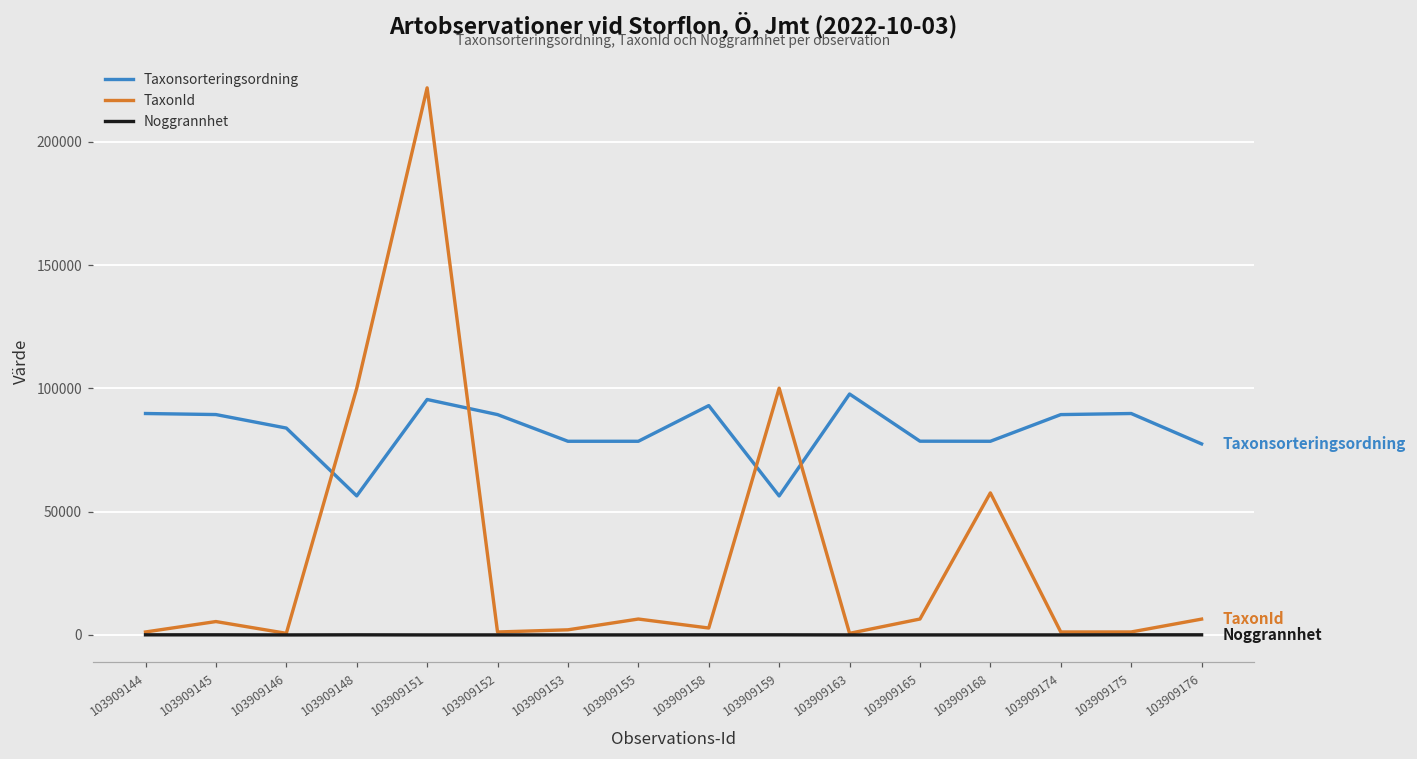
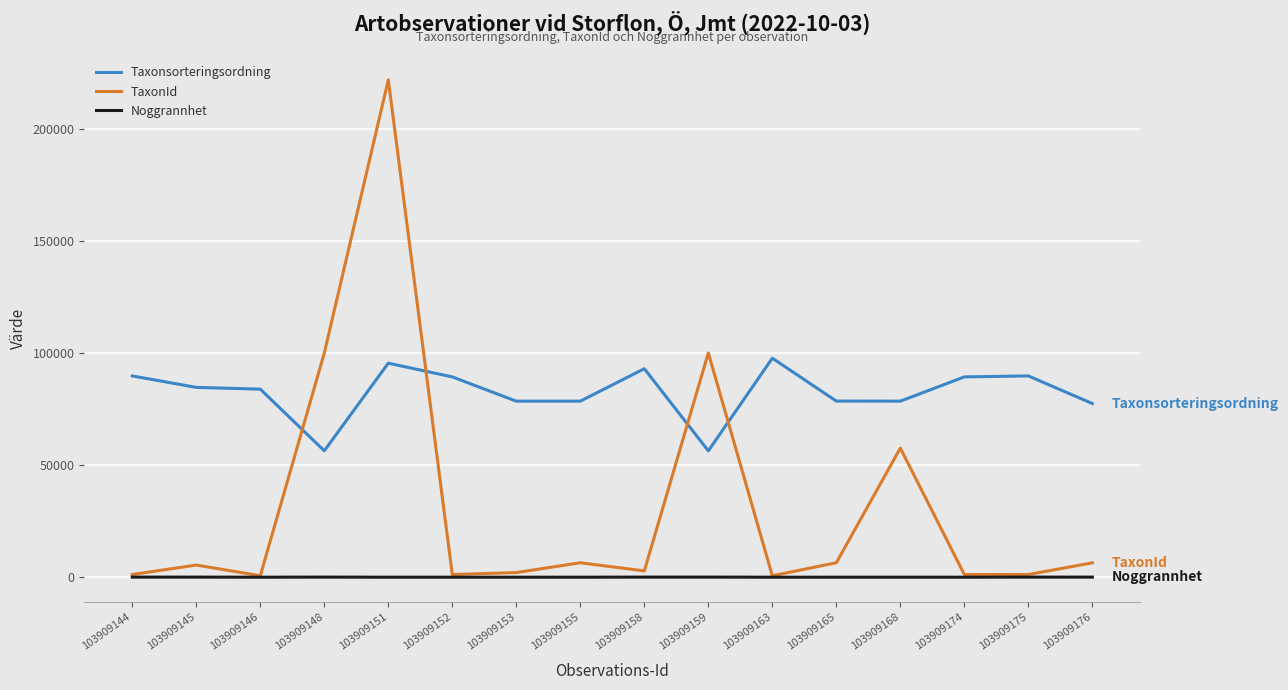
  {
    "Taxonsorteringsordning": {
      "103909144": 90000,
-     "103909145": 89000,
+     "103909145": 85000,
      "103909146": 84000,
      "103909148": 56000,
      "103909151": 96000,
      "103909152": 89000,
      "103909153": 79000,
      "103909155": 79000,
      "103909158": 93000,
      "103909159": 56000,
      "103909163": 98000,
      "103909165": 79000,
      "103909168": 79000,
      "103909174": 89000,
      "103909175": 90000,
      "103909176": 78000
    },
    "TaxonId": {
      "103909144": 1000,
      "103909145": 5000,
      "103909148": 100000,
      "103909151": 222000,
      "103909152": 1000,
      "103909153": 2000,
      "103909155": 6000,
      "103909158": 3000,
      "103909159": 100000,
      "103909165": 6000,
      "103909168": 58000,
      "103909174": 1000,
      "103909175": 1000,
      "103909176": 6000
    },
    "Noggrannhet": {
      "103909144": 0,
      "103909145": 0,
      "103909148": 0,
      "103909151": 0,
      "103909152": 0,
      "103909153": 0,
      "103909155": 0,
      "103909158": 0,
      "103909159": 0,
      "103909165": 0,
      "103909168": 0,
      "103909174": 0,
      "103909175": 0,
      "103909176": 0
    }
  }
